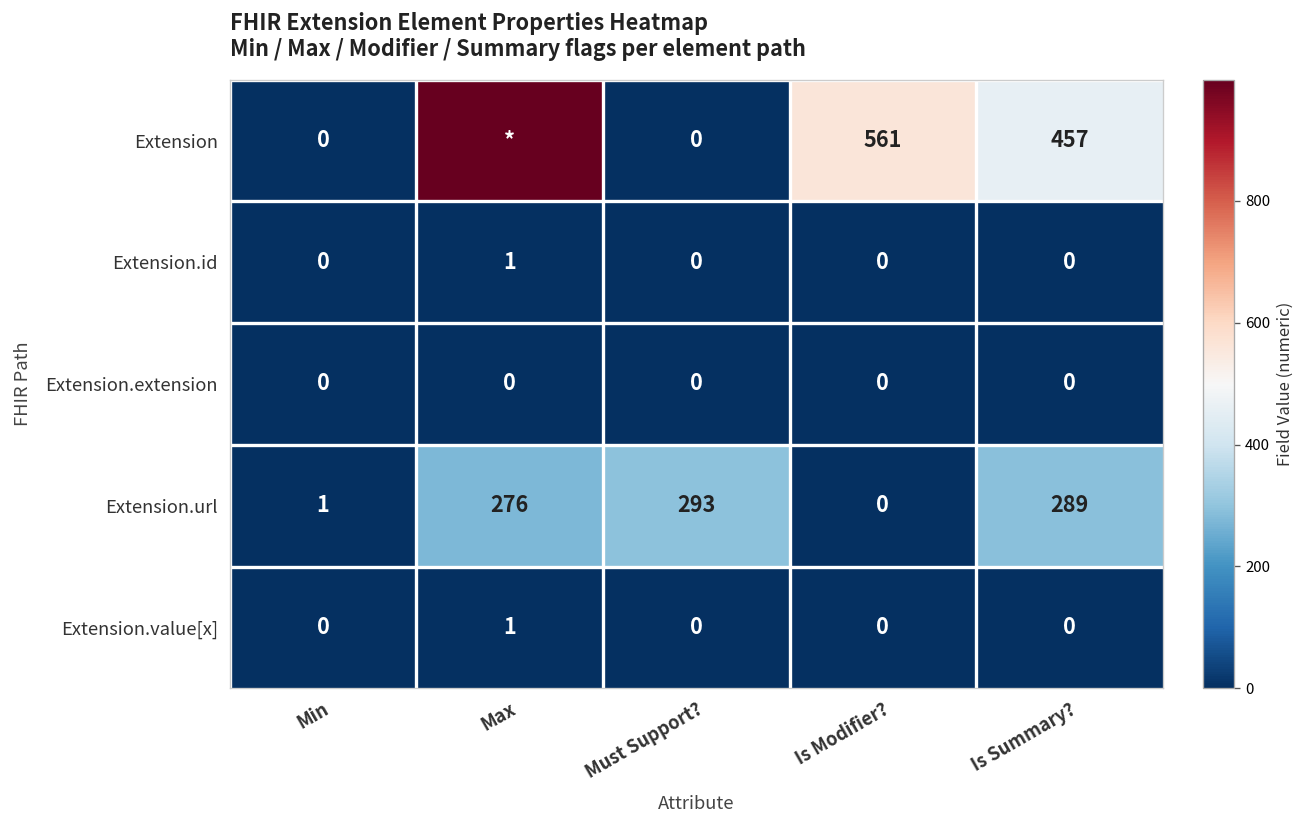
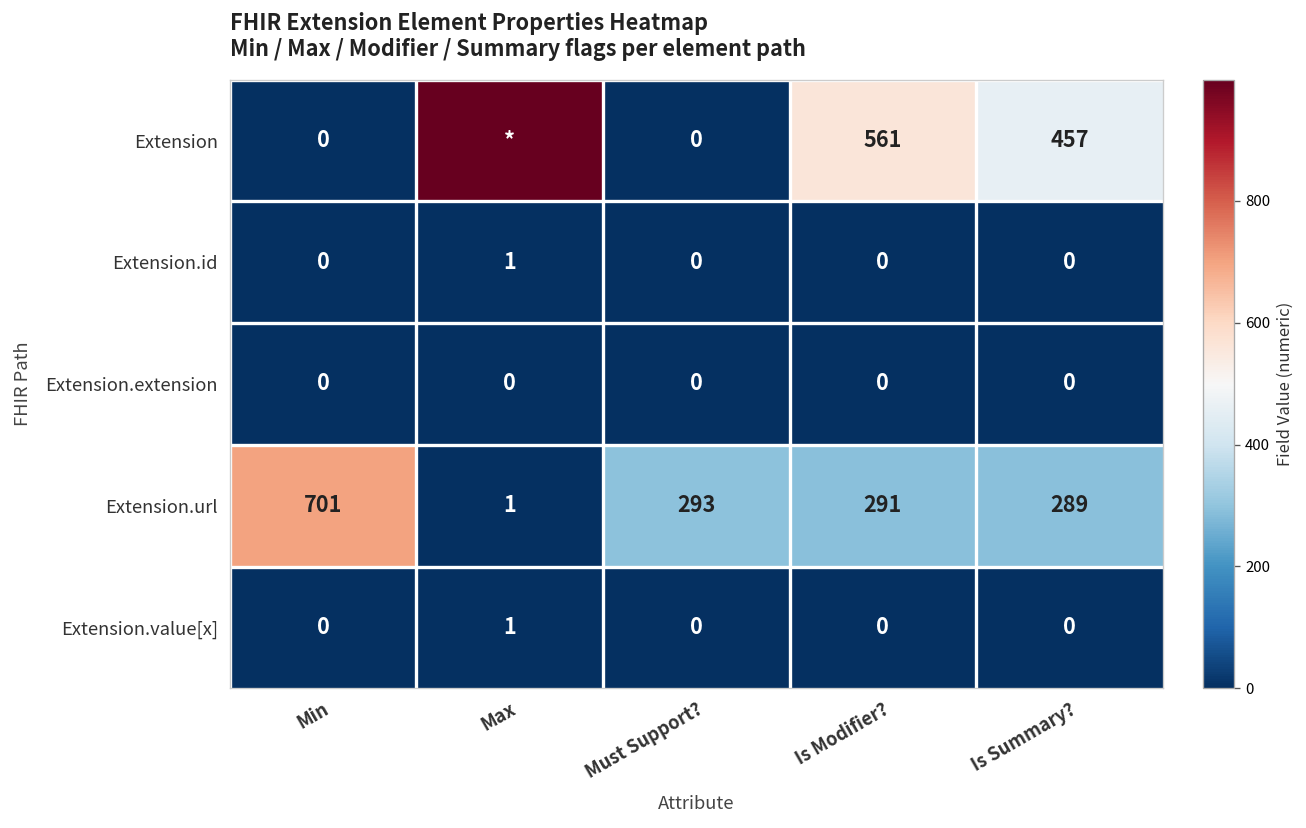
  {
    "Extension": {
      "Min": 0,
      "Must Support?": 0,
      "Is Modifier?": 561,
      "Is Summary?": 457
    },
    "Extension.id": {
      "Min": 0,
      "Max": 1,
      "Must Support?": 0,
      "Is Modifier?": 0,
      "Is Summary?": 0
    },
    "Extension.extension": {
      "Min": 0,
      "Max": 0,
      "Must Support?": 0,
      "Is Modifier?": 0,
      "Is Summary?": 0
    },
    "Extension.url": {
-     "Min": 1,
-     "Max": 276,
+     "Min": 701,
+     "Max": 1,
      "Must Support?": 293,
-     "Is Modifier?": 0,
+     "Is Modifier?": 291,
      "Is Summary?": 289
    },
    "Extension.value[x]": {
      "Min": 0,
      "Max": 1,
      "Must Support?": 0,
      "Is Modifier?": 0,
      "Is Summary?": 0
    }
  }
